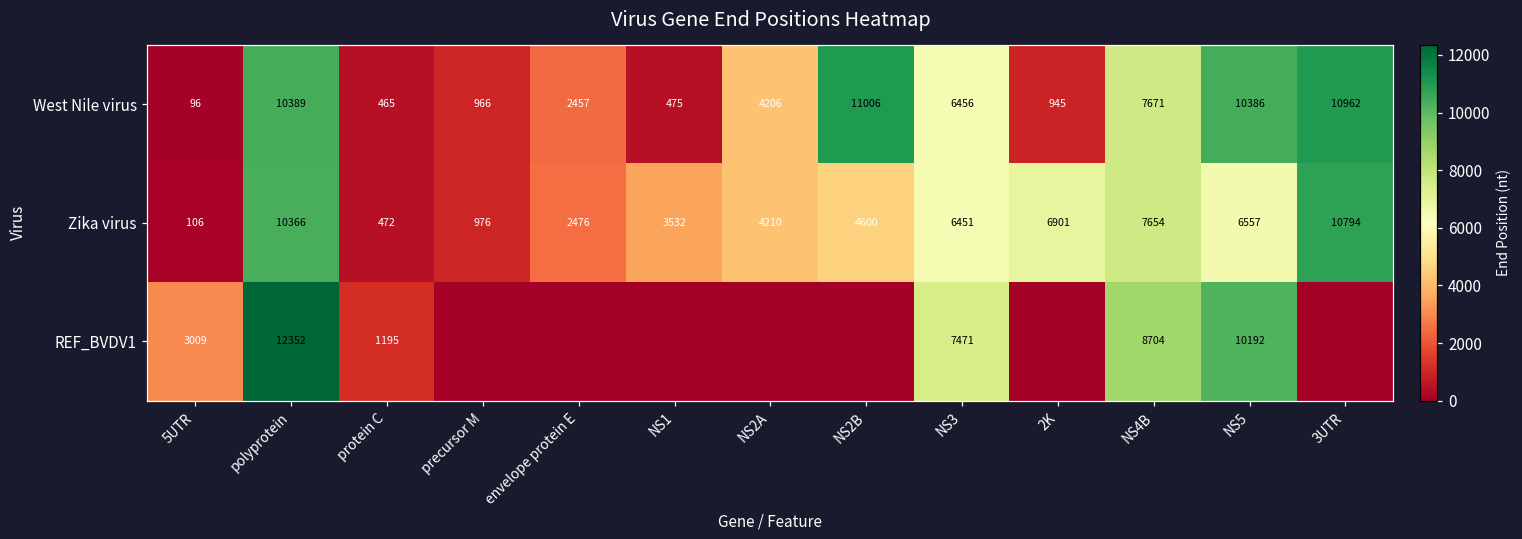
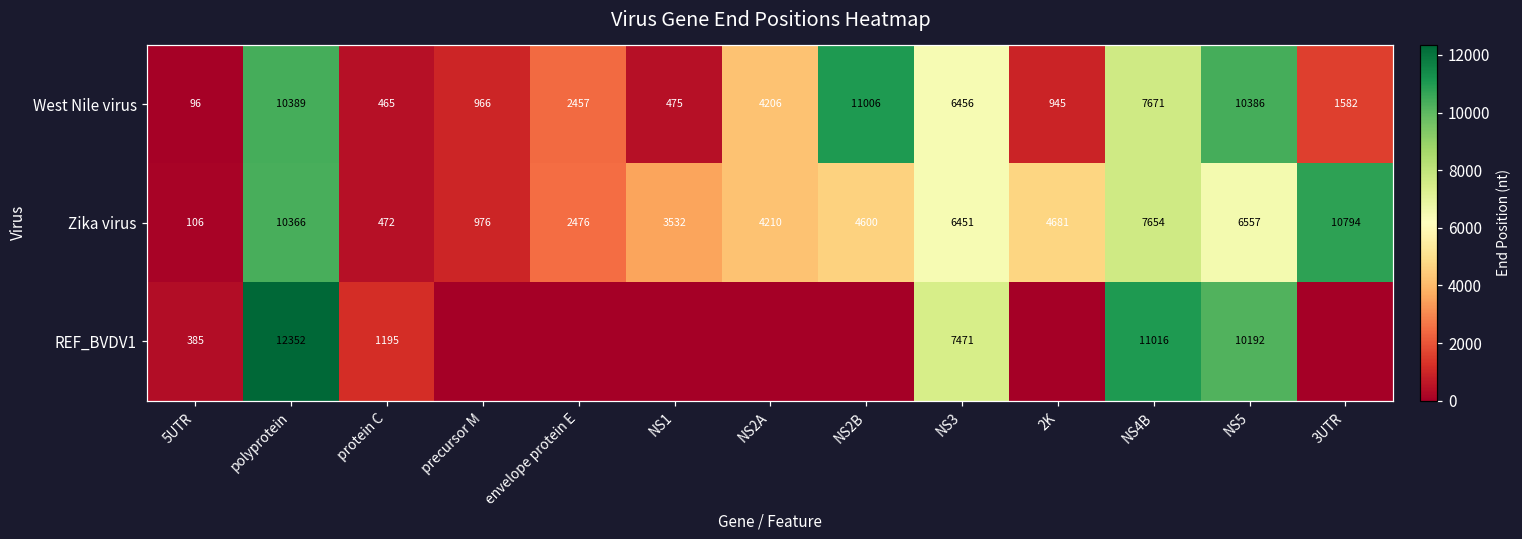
  {
    "West Nile virus": {
      "5UTR": 96,
      "polyprotein": 10389,
      "protein C": 465,
      "precursor M": 966,
      "envelope protein E": 2457,
      "NS1": 475,
      "NS2A": 4206,
      "NS2B": 11006,
      "NS3": 6456,
      "2K": 945,
      "NS4B": 7671,
      "NS5": 10386,
-     "3UTR": 10962
+     "3UTR": 1582
    },
    "Zika virus": {
      "5UTR": 106,
      "polyprotein": 10366,
      "protein C": 472,
      "precursor M": 976,
      "envelope protein E": 2476,
      "NS1": 3532,
      "NS2A": 4210,
      "NS2B": 4600,
      "NS3": 6451,
-     "2K": 6901,
+     "2K": 4681,
      "NS4B": 7654,
      "NS5": 6557,
      "3UTR": 10794
    },
    "REF_BVDV1": {
-     "5UTR": 3009,
+     "5UTR": 385,
      "polyprotein": 12352,
      "protein C": 1195,
      "NS3": 7471,
-     "NS4B": 8704,
+     "NS4B": 11016,
      "NS5": 10192
    }
  }
